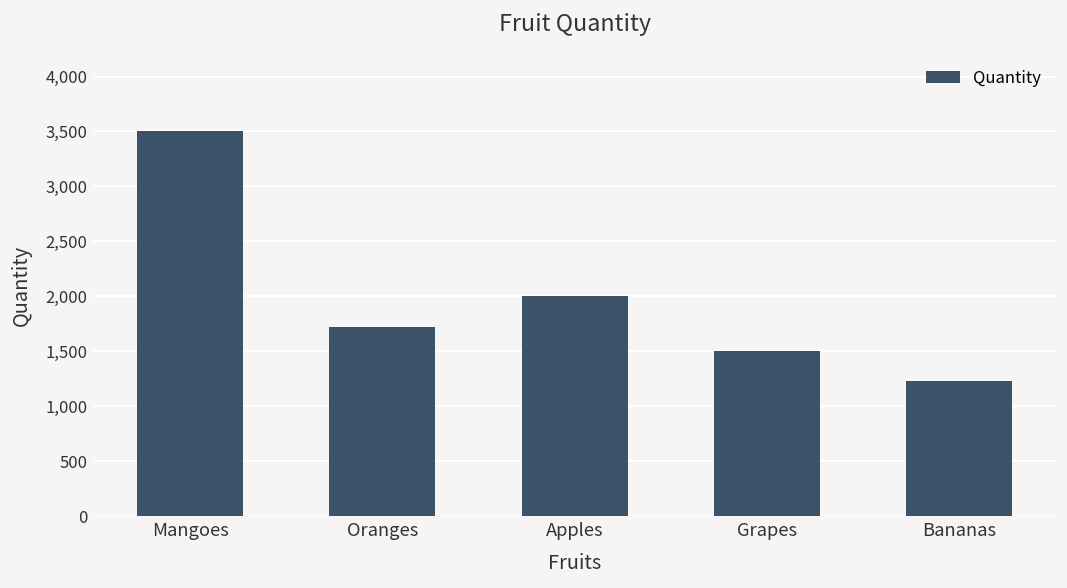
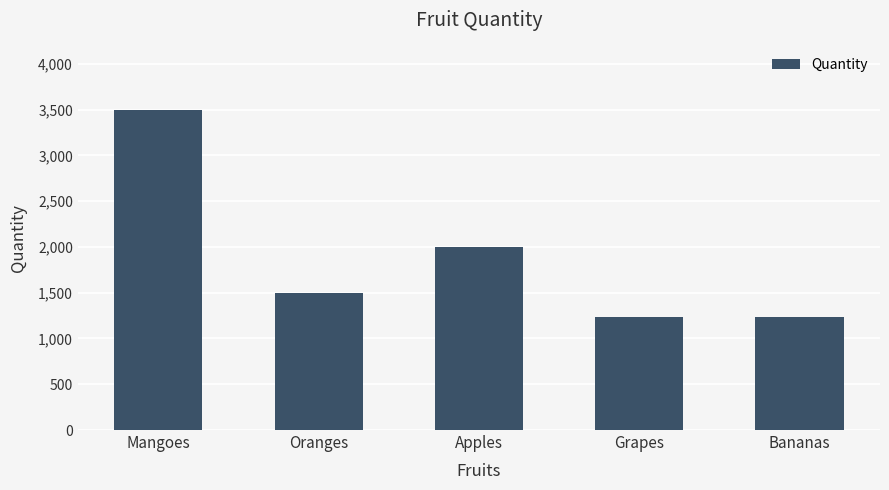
  {
    "Mangoes": "3,500",
-   "Oranges": "1,700",
+   "Oranges": "1,500",
    "Apples": "2,000",
-   "Grapes": "1,500",
+   "Grapes": "1,200",
    "Bananas": "1,200"
  }
